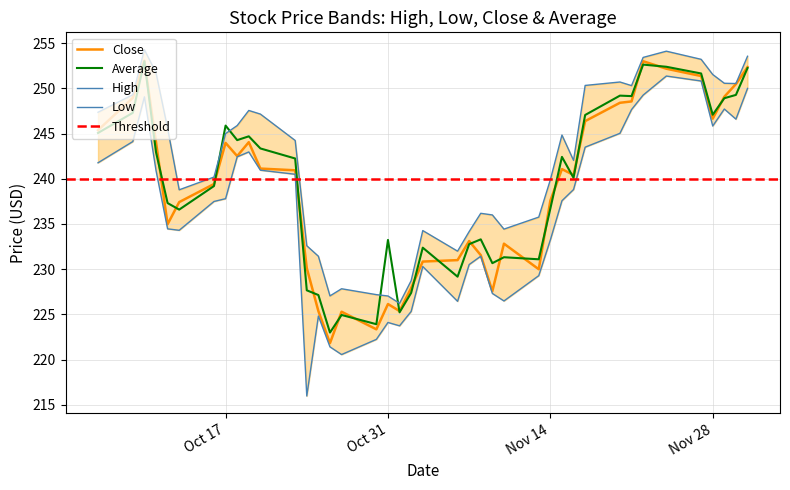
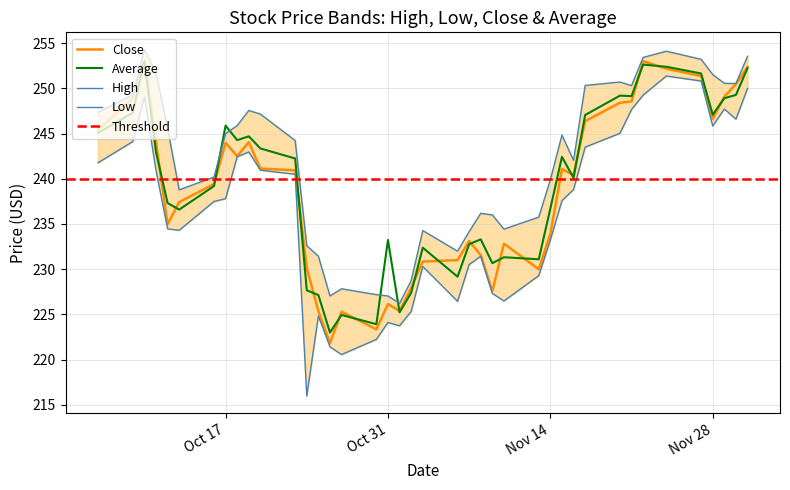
  {
    "Close": {
      "Oct 17": 244,
      "Oct 31": 226,
-     "Nov 14": 238,
+     "Nov 14": 234,
      "Nov 28": 247
    },
    "Average": {
      "Oct 17": 246,
      "Oct 31": 233,
      "Nov 14": 237,
      "Nov 28": 247
    }
  }
